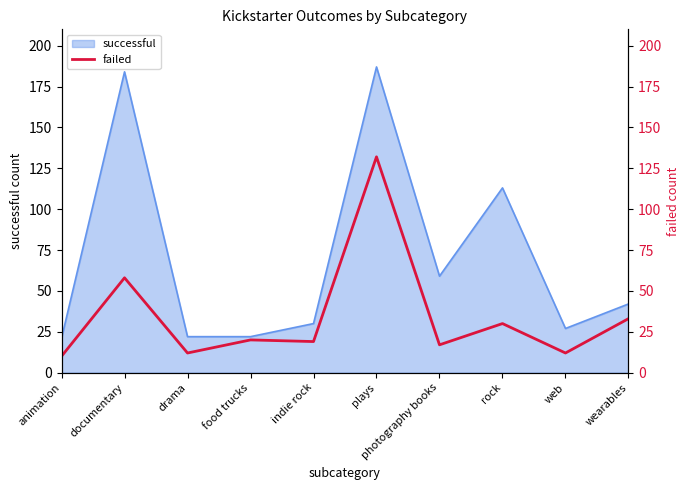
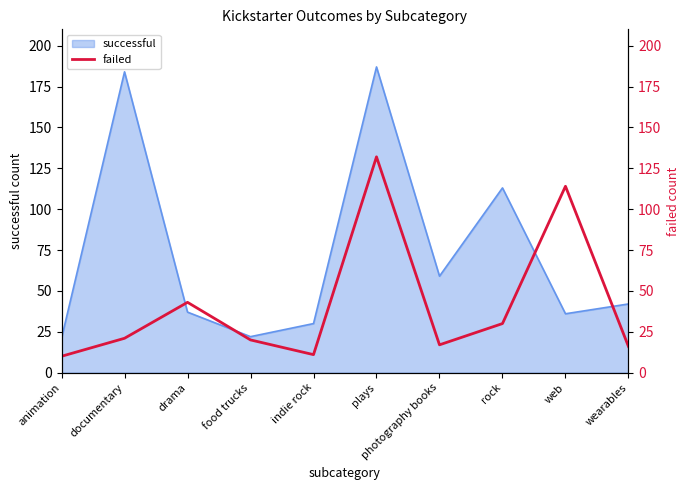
  {
    "successful": {
      "animation": 21,
      "documentary": 184,
-     "drama": 22,
+     "drama": 37,
      "food trucks": 22,
      "indie rock": 30,
      "plays": 187,
      "photography books": 59,
      "rock": 113,
-     "web": 27,
+     "web": 36,
      "wearables": 42
    },
    "failed": {
      "animation": 10,
-     "documentary": 58,
-     "drama": 12,
+     "documentary": 21,
+     "drama": 43,
      "food trucks": 20,
-     "indie rock": 19,
+     "indie rock": 11,
      "plays": 132,
      "photography books": 17,
      "rock": 30,
-     "web": 12,
-     "wearables": 33
+     "web": 114,
+     "wearables": 16
    }
  }
